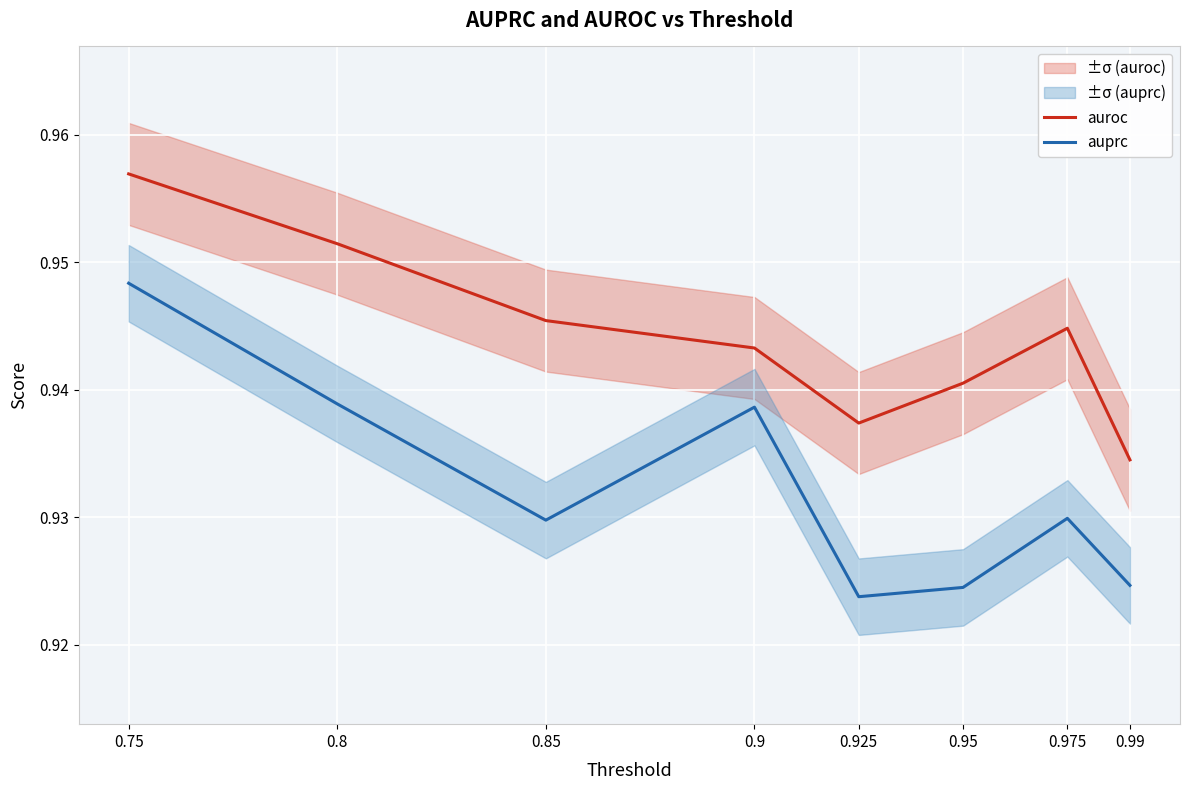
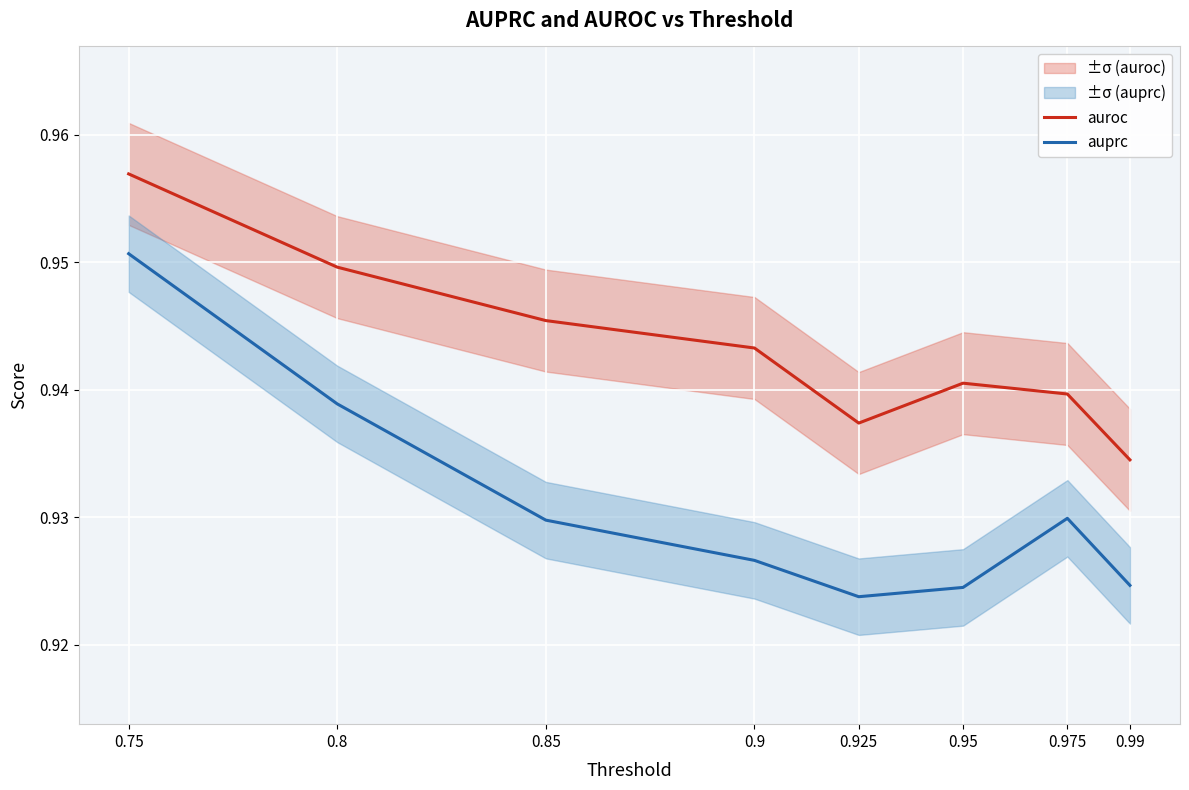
  {
    "auroc": {
      "0.75": 0.9569,
-     "0.8": 0.9515,
+     "0.8": 0.9496,
      "0.85": 0.9454,
      "0.9": 0.9433,
      "0.925": 0.9374,
      "0.95": 0.9405,
-     "0.975": 0.9448,
+     "0.975": 0.9397,
      "0.99": 0.9345
    },
    "auprc": {
-     "0.75": 0.9484,
+     "0.75": 0.9507,
      "0.8": 0.9389,
      "0.85": 0.9298,
-     "0.9": 0.9386,
+     "0.9": 0.9266,
      "0.925": 0.9238,
      "0.95": 0.9245,
      "0.975": 0.9299,
      "0.99": 0.9246
    }
  }
